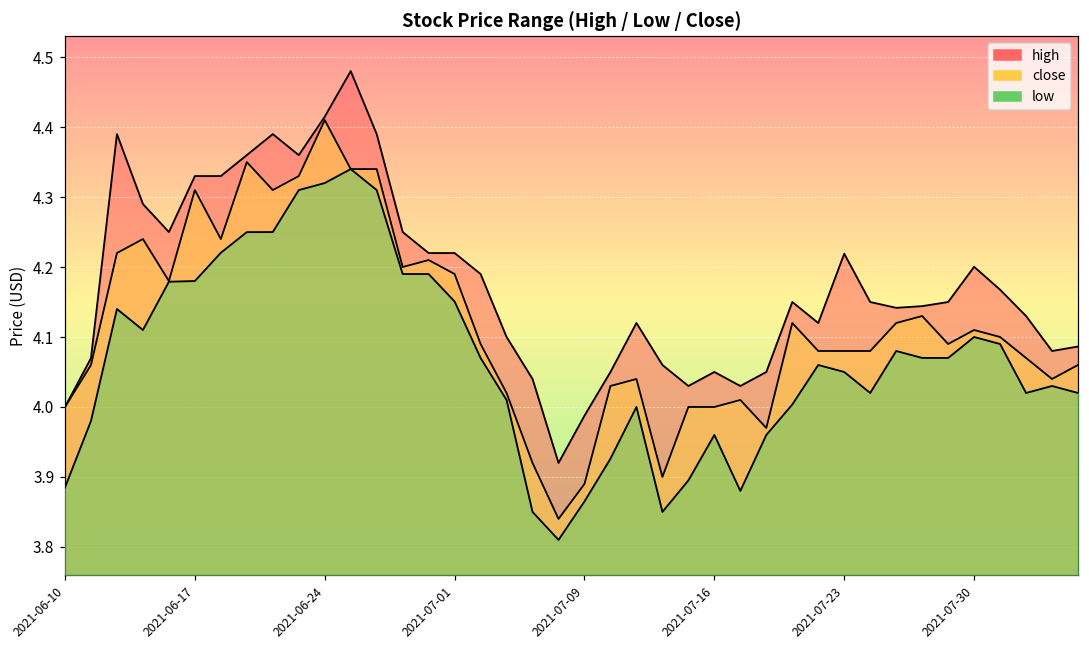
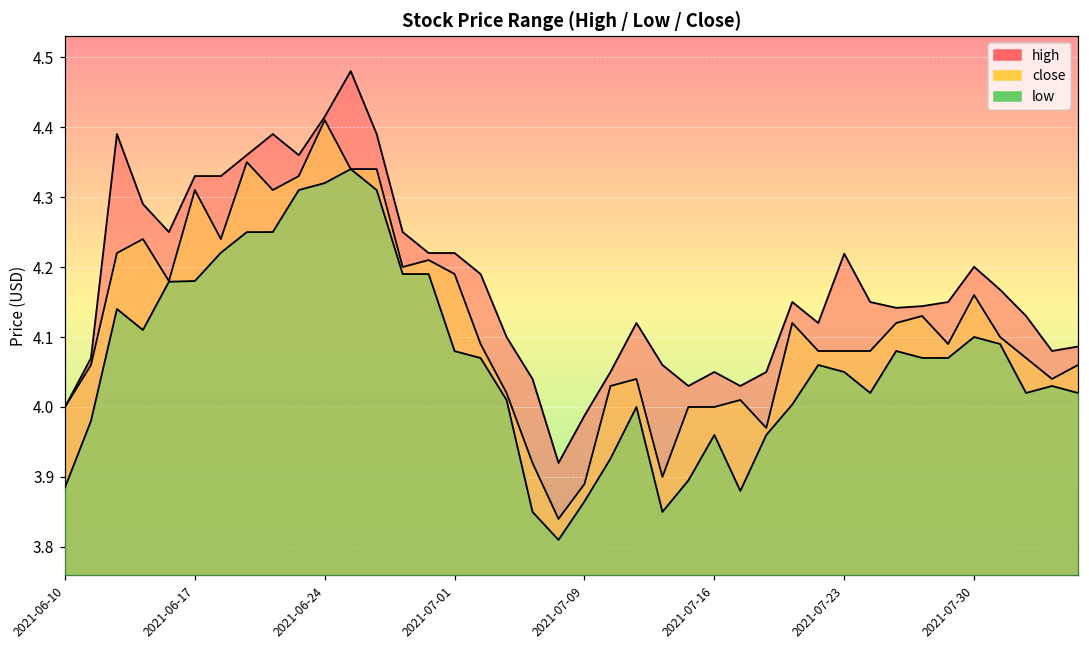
  {
    "high": {
      "2021-06-17": 4.33,
      "2021-06-24": 4.41,
      "2021-07-01": 4.22,
      "2021-07-09": 3.99,
      "2021-07-16": 4.05,
      "2021-07-23": 4.22,
      "2021-07-30": 4.20
    },
    "close": {
      "2021-06-17": 4.31,
      "2021-06-24": 4.41,
      "2021-07-01": 4.19,
      "2021-07-09": 3.89,
      "2021-07-16": 4.00,
      "2021-07-23": 4.08,
-     "2021-07-30": 4.11
+     "2021-07-30": 4.16
    },
    "low": {
      "2021-06-10": 3.89,
      "2021-06-17": 4.18,
      "2021-06-24": 4.32,
-     "2021-07-01": 4.15,
+     "2021-07-01": 4.08,
      "2021-07-09": 3.87,
      "2021-07-16": 3.96,
      "2021-07-23": 4.05,
      "2021-07-30": 4.10
    }
  }
